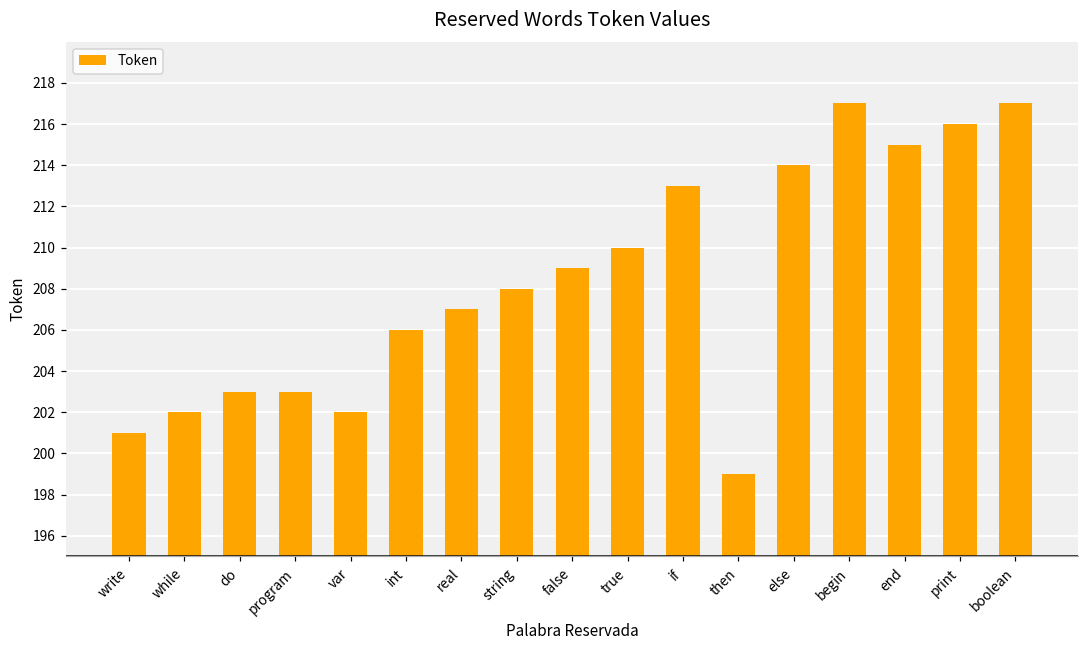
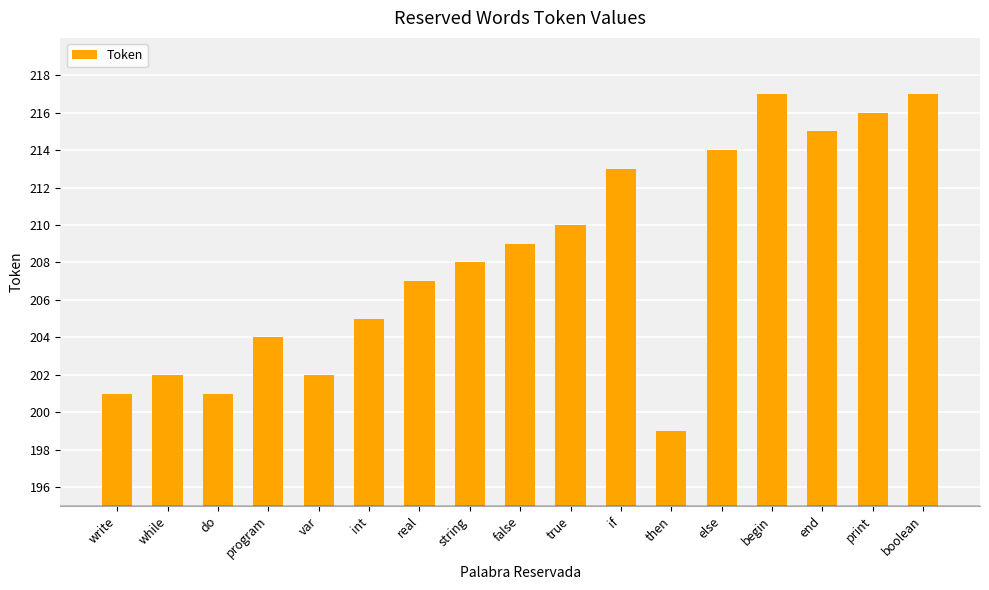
  {
    "write": 201,
    "while": 202,
-   "do": 203,
-   "program": 203,
+   "do": 201,
+   "program": 204,
    "var": 202,
-   "int": 206,
+   "int": 205,
    "real": 207,
    "string": 208,
    "false": 209,
    "true": 210,
    "if": 213,
    "then": 199,
    "else": 214,
    "begin": 217,
    "end": 215,
    "print": 216,
    "boolean": 217
  }
